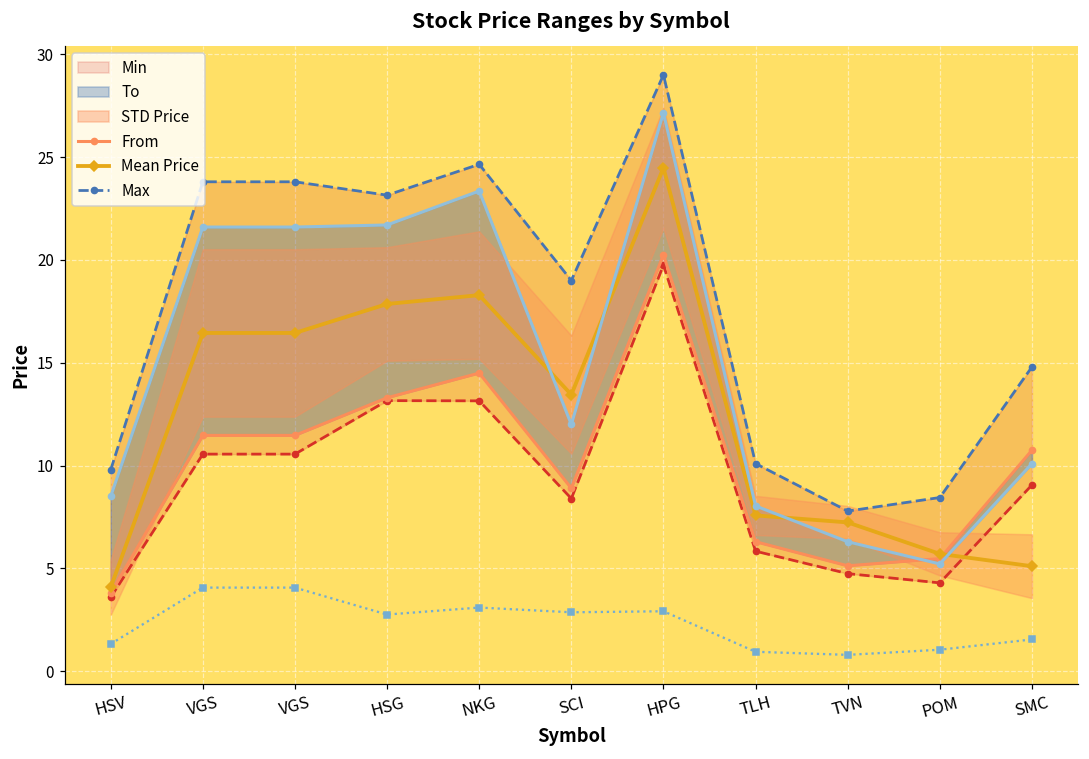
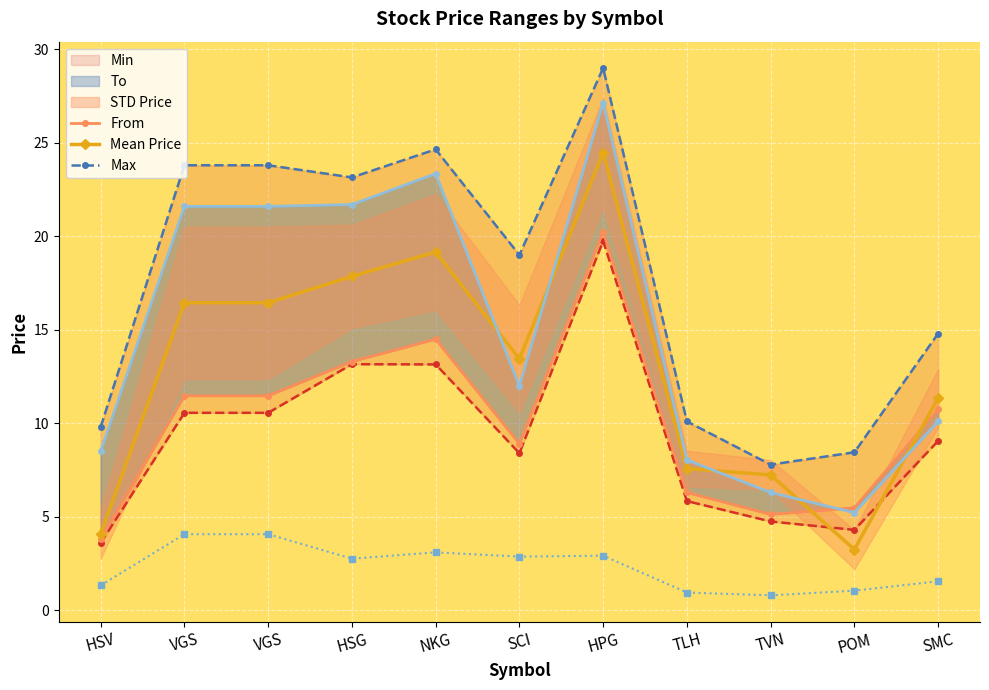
  {
    "Mean Price": {
      "HSV": 4.1,
      "HSG": 17.9,
-     "NKG": 18.3,
+     "NKG": 19.2,
      "SCI": 13.5,
      "HPG": 24.5,
      "TLH": 7.6,
      "TVN": 7.2,
-     "POM": 5.7,
-     "SMC": 5.1
+     "POM": 3.3,
+     "SMC": 11.4
    }
  }
